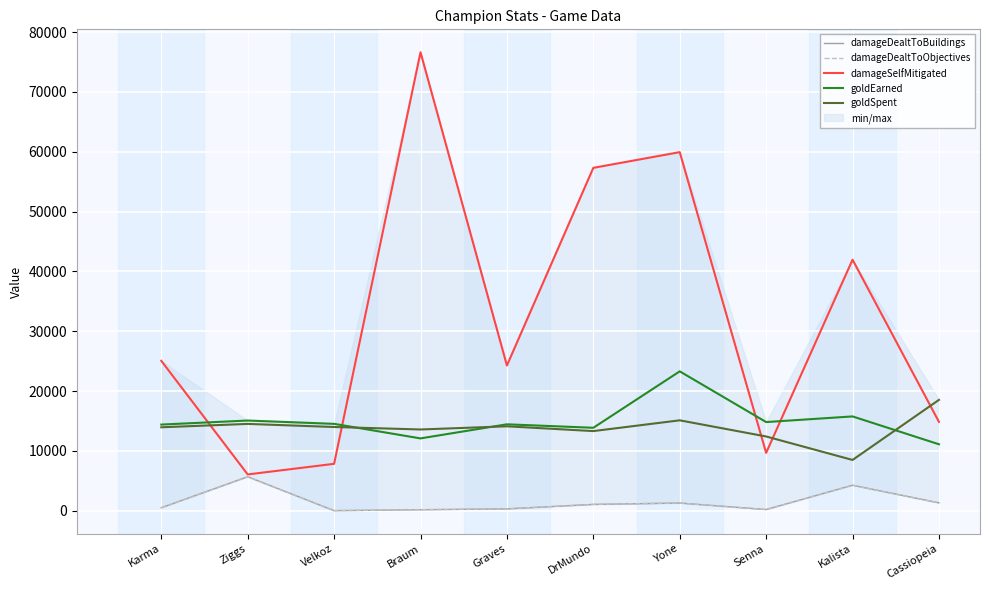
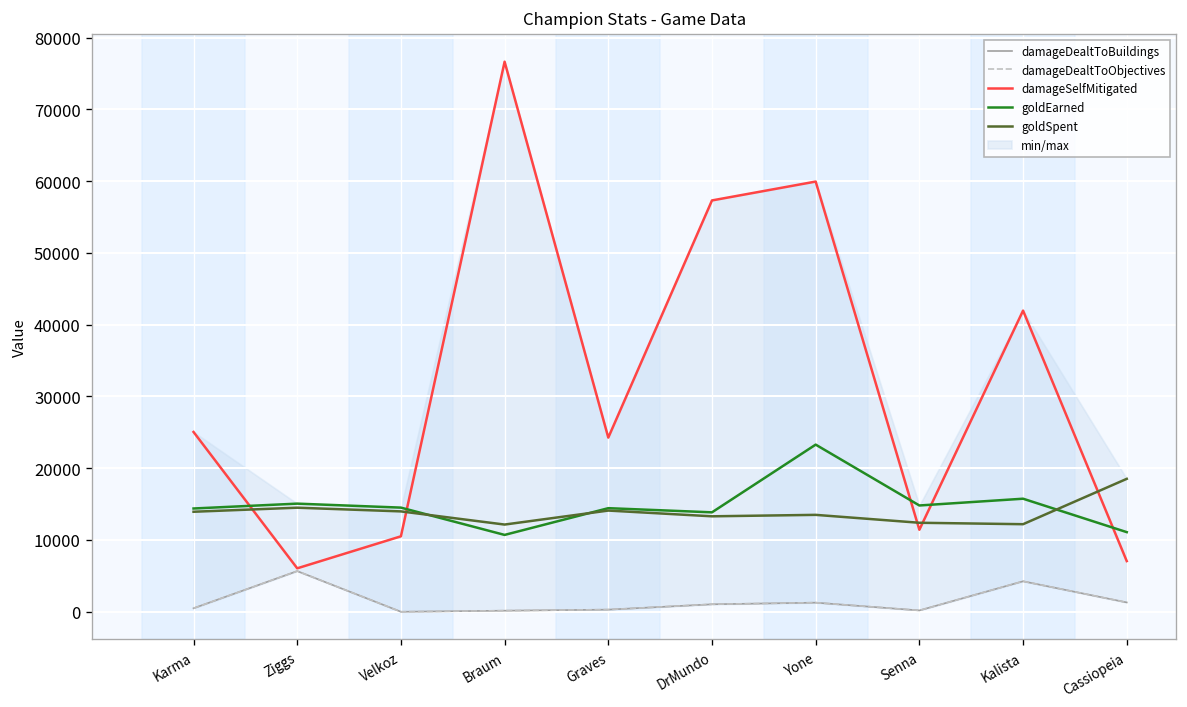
  {
    "damageSelfMitigated": {
-     "Velkoz": 8000,
-     "Senna": 10000,
-     "Cassiopeia": 15000
+     "Velkoz": 11000,
+     "Senna": 11000,
+     "Cassiopeia": 7000
    },
    "goldEarned": {
      "Karma": 14000,
-     "Braum": 12000,
+     "Braum": 11000,
      "DrMundo": 14000,
      "Yone": 23000,
      "Kalista": 16000,
      "Cassiopeia": 11000
    },
    "goldSpent": {
      "Karma": 14000,
      "Ziggs": 15000,
      "Velkoz": 14000,
-     "Braum": 14000,
+     "Braum": 12000,
      "DrMundo": 13000,
-     "Yone": 15000,
+     "Yone": 14000,
      "Senna": 12000,
-     "Kalista": 8000
+     "Kalista": 12000
    }
  }
